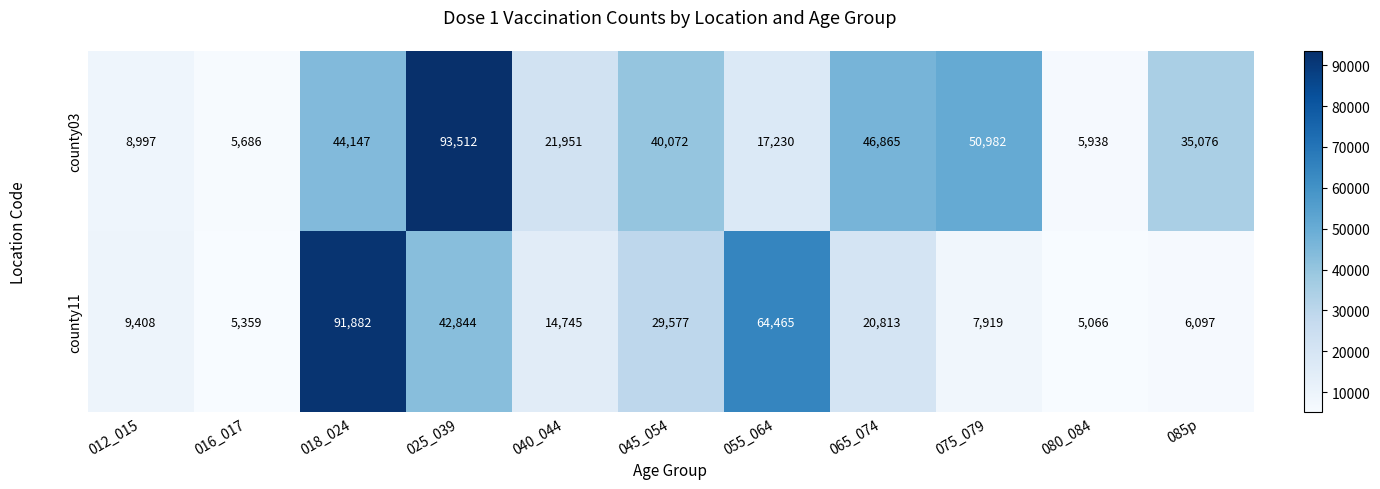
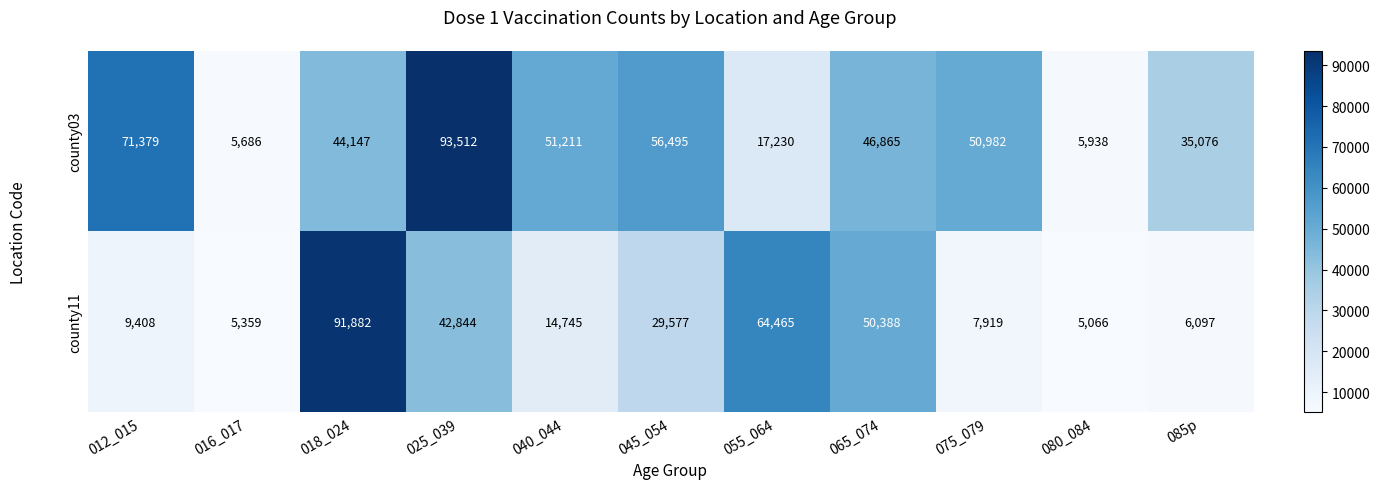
  {
    "county03": {
-     "012_015": "8,997",
+     "012_015": "71,379",
      "016_017": "5,686",
      "018_024": "44,147",
      "025_039": "93,512",
-     "040_044": "21,951",
-     "045_054": "40,072",
+     "040_044": "51,211",
+     "045_054": "56,495",
      "055_064": "17,230",
      "065_074": "46,865",
      "075_079": "50,982",
      "080_084": "5,938",
      "085p": "35,076"
    },
    "county11": {
      "012_015": "9,408",
      "016_017": "5,359",
      "018_024": "91,882",
      "025_039": "42,844",
      "040_044": "14,745",
      "045_054": "29,577",
      "055_064": "64,465",
-     "065_074": "20,813",
+     "065_074": "50,388",
      "075_079": "7,919",
      "080_084": "5,066",
      "085p": "6,097"
    }
  }
